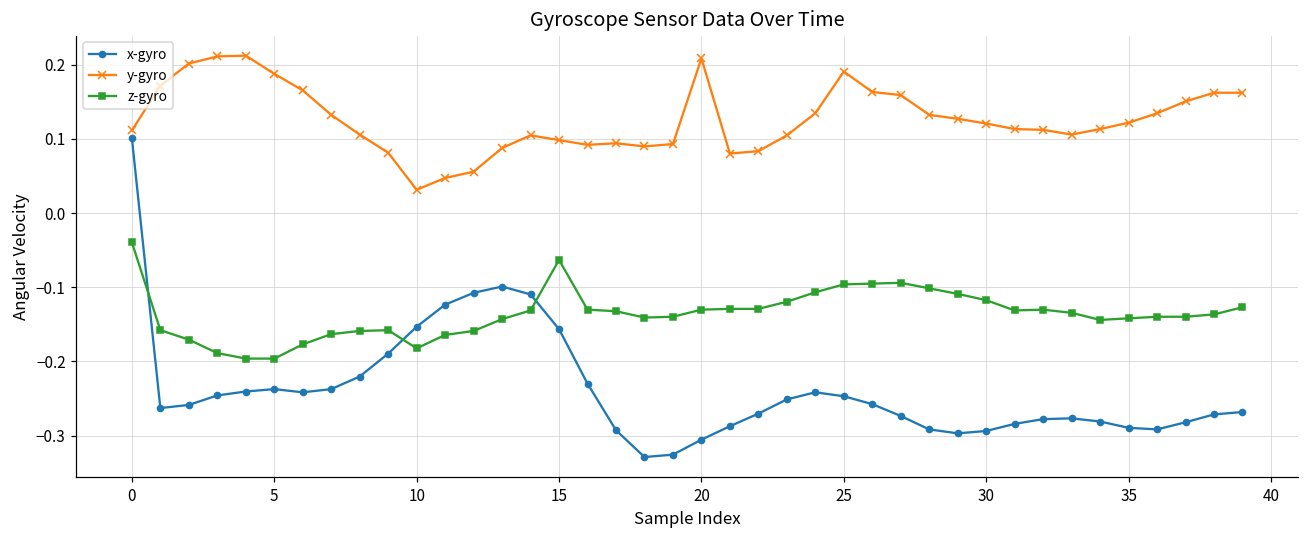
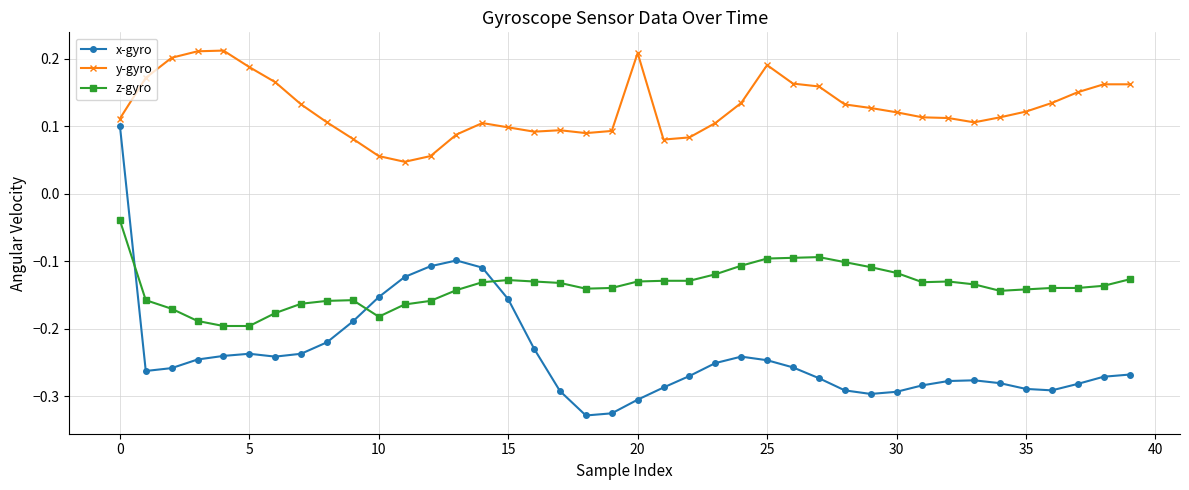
  {
    "x-gyro": {
      "0": 0.10,
      "5": -0.24,
      "10": -0.15,
      "15": -0.16,
      "20": -0.31,
      "25": -0.25,
      "30": -0.29,
      "35": -0.29
    },
    "y-gyro": {
      "0": 0.11,
      "5": 0.19,
-     "10": 0.03,
+     "10": 0.06,
      "15": 0.10,
      "20": 0.21,
      "25": 0.19,
      "30": 0.12,
      "35": 0.12
    },
    "z-gyro": {
      "0": -0.04,
      "5": -0.20,
      "10": -0.18,
-     "15": -0.06,
+     "15": -0.13,
      "20": -0.13,
      "25": -0.10,
      "30": -0.12,
      "35": -0.14
    }
  }
